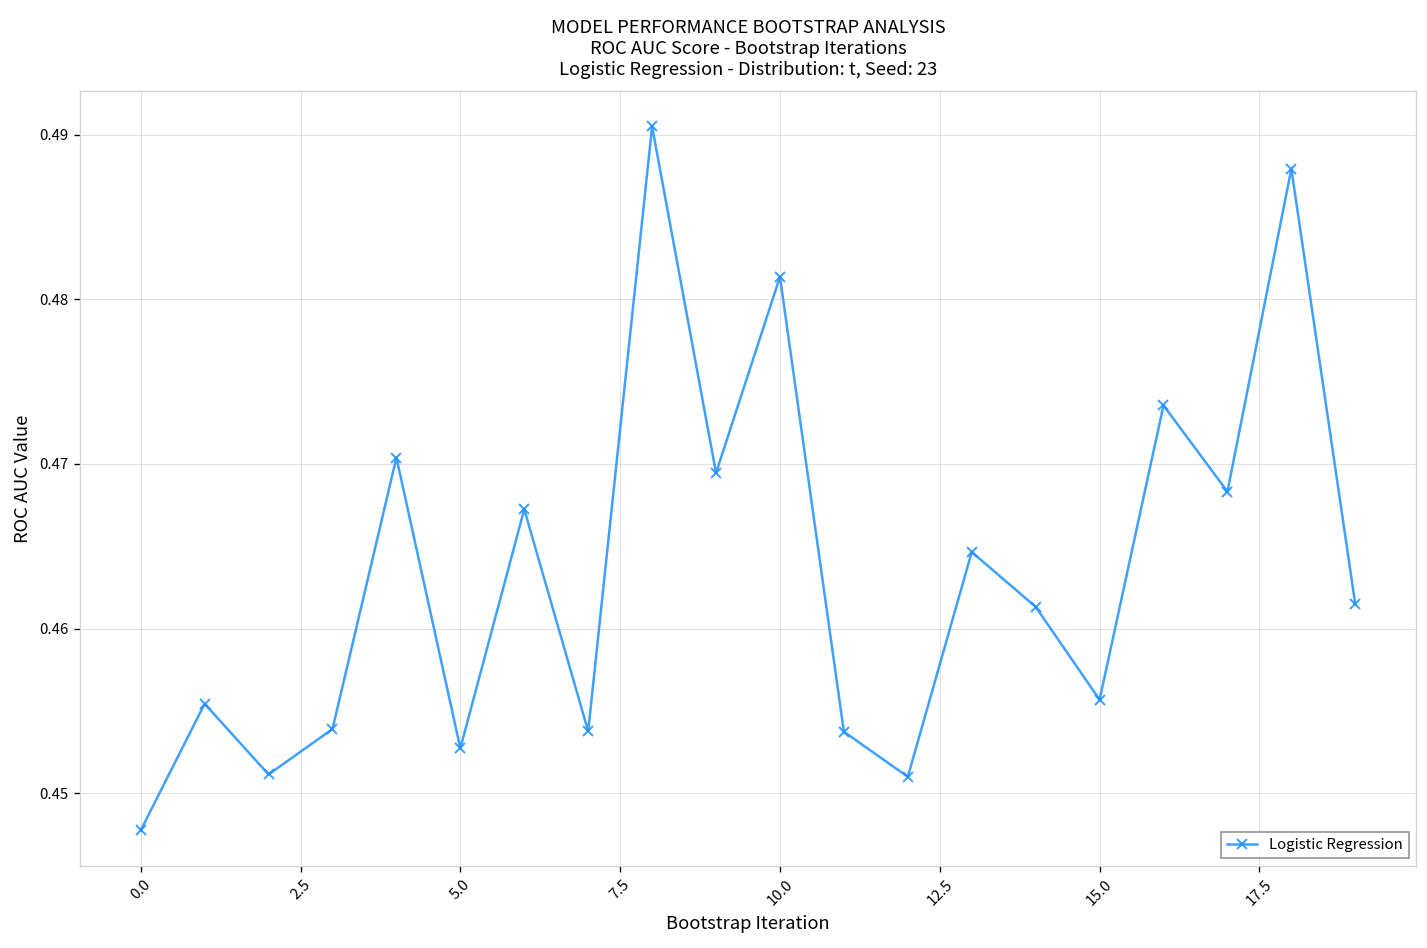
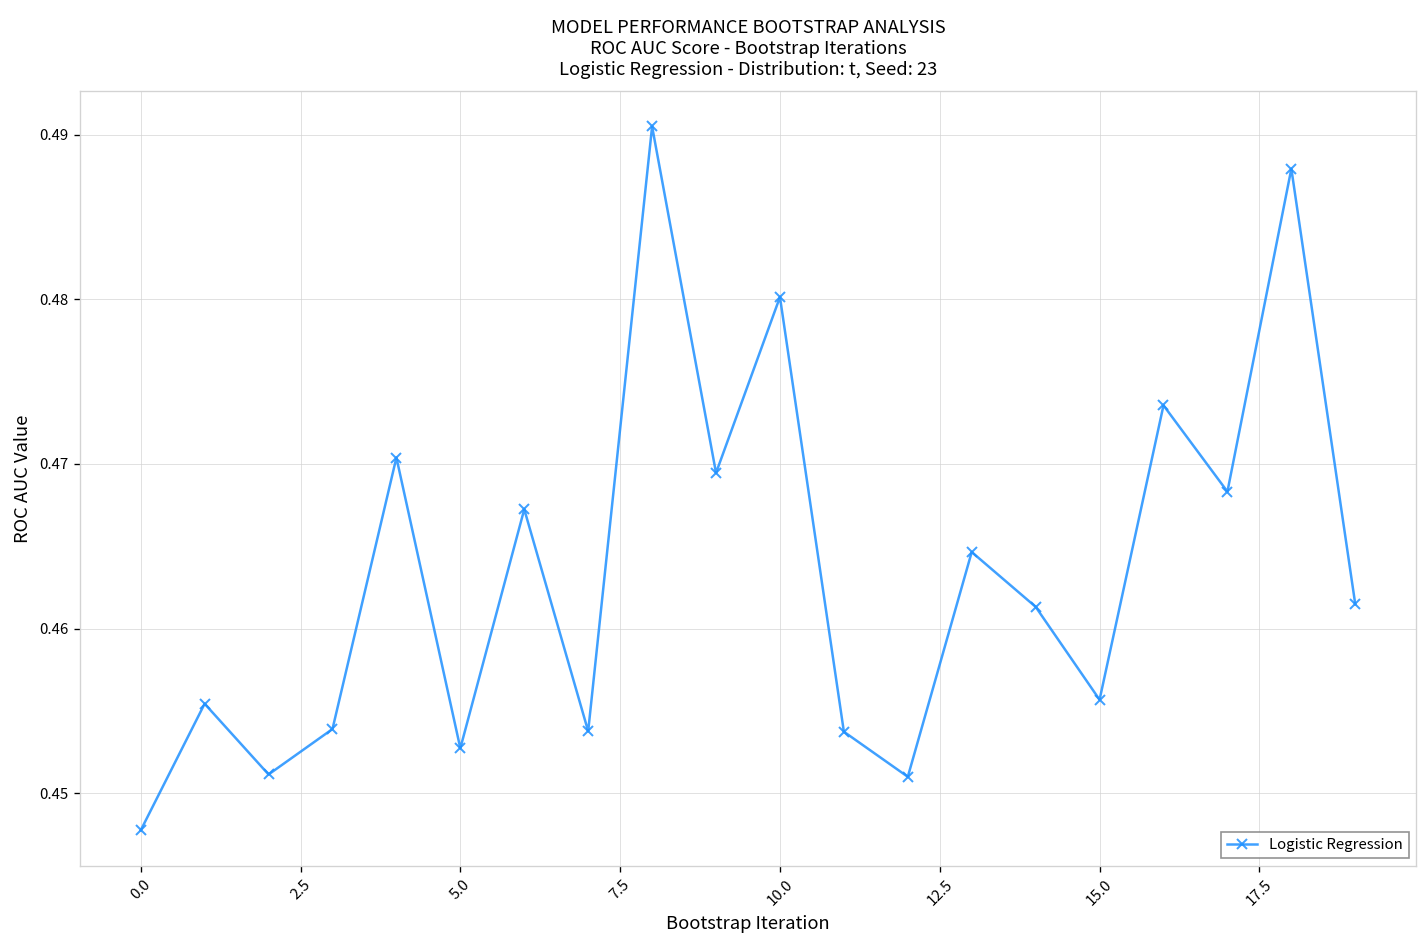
  {
    "0.0": 0.4477,
    "5.0": 0.4527,
-   "10.0": 0.4814,
+   "10.0": 0.4801,
    "15.0": 0.4557
  }
